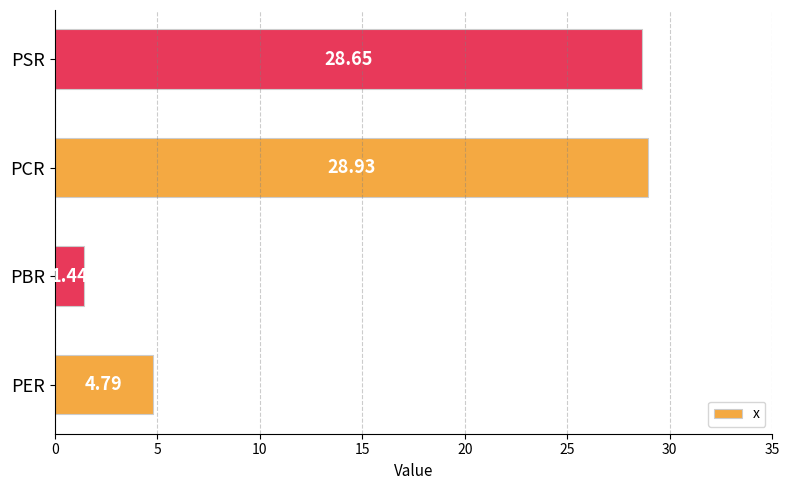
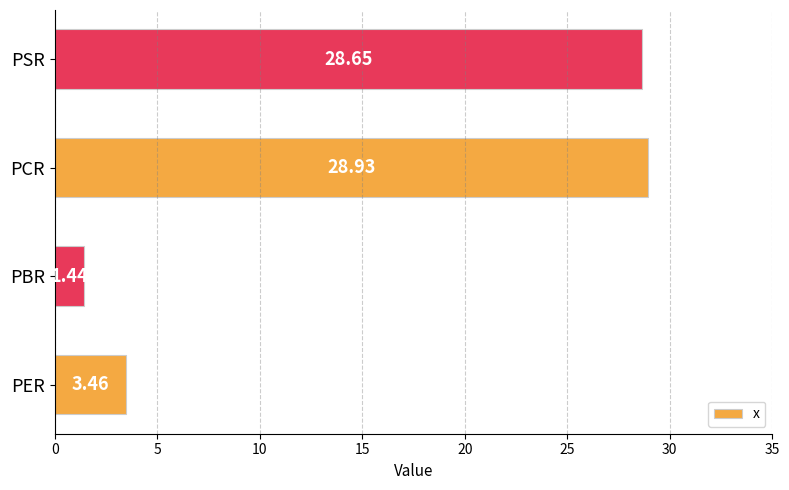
  {
    "PSR": 28.65,
    "PCR": 28.93,
    "PBR": 1.44,
-   "PER": 4.79
+   "PER": 3.46
  }
